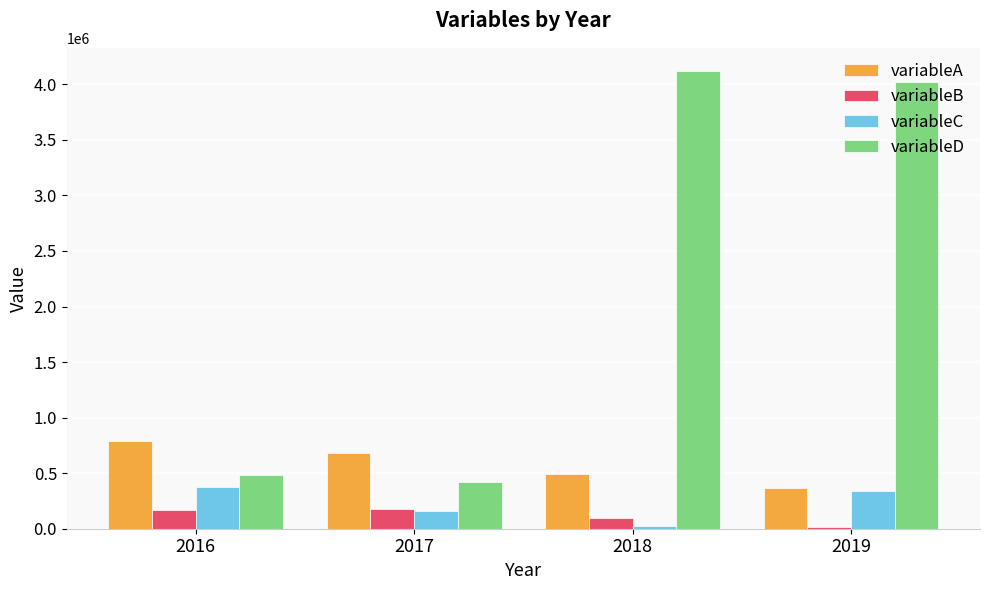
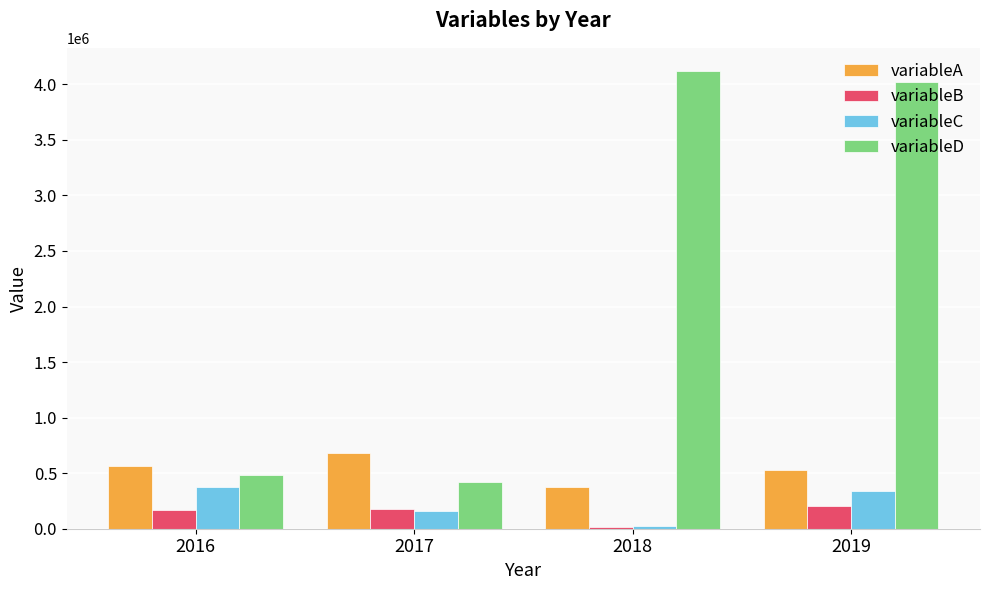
  {
    "variableA": {
-     "2016": 790000,
+     "2016": 570000,
      "2017": 680000,
-     "2018": 500000,
-     "2019": 360000
+     "2018": 370000,
+     "2019": 530000
    },
    "variableB": {
      "2016": 170000,
      "2017": 170000,
-     "2018": 100000,
-     "2019": 20000
+     "2018": 20000,
+     "2019": 200000
    },
    "variableC": {
      "2016": 370000,
      "2017": 160000,
      "2018": 20000,
      "2019": 340000
    },
    "variableD": {
      "2016": 480000,
      "2017": 420000,
      "2018": 4120000,
      "2019": 4020000
    }
  }
